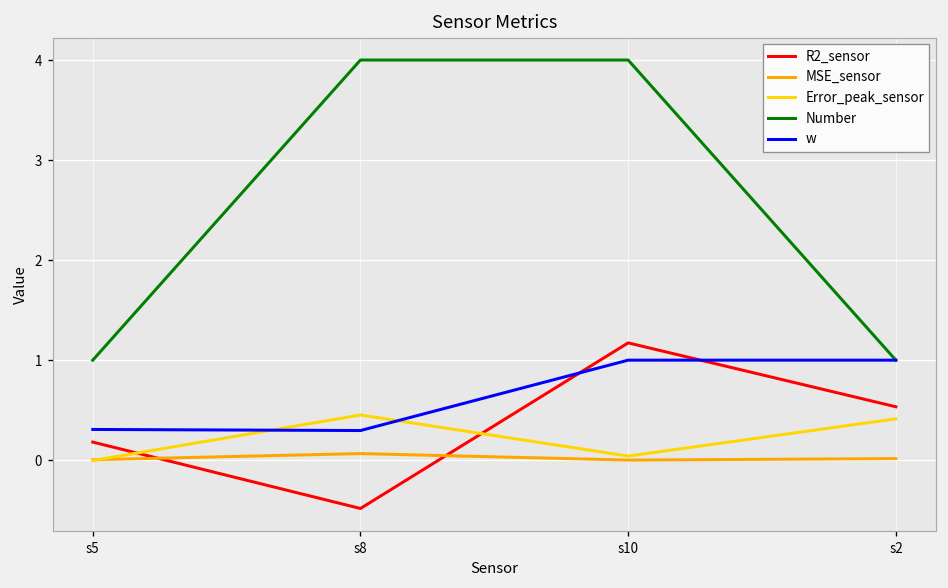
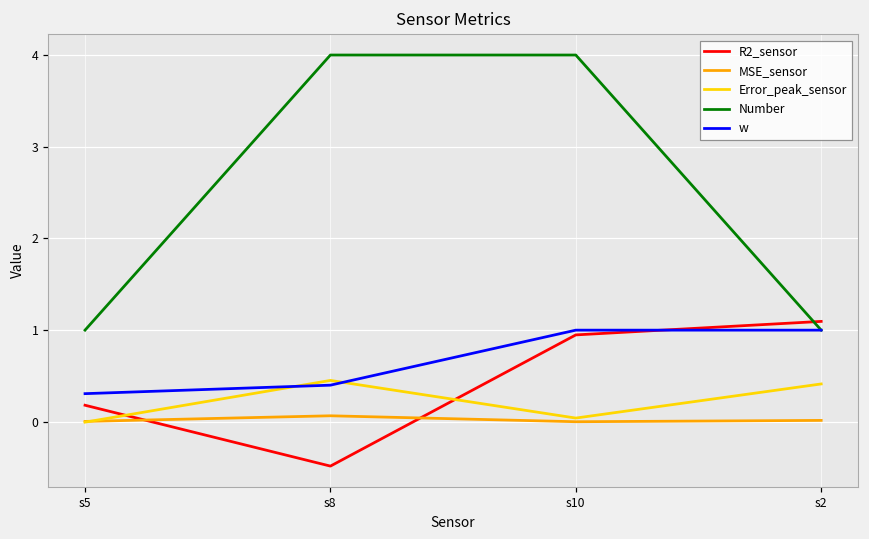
  {
    "R2_sensor": {
      "s5": 0.2,
      "s8": -0.5,
-     "s10": 1.2,
-     "s2": 0.5
+     "s10": 0.9,
+     "s2": 1.1
    },
    "Number": {
      "s5": 1.0,
      "s8": 4.0,
      "s10": 4.0
    },
    "w": {
      "s5": 0.3,
-     "s8": 0.3,
+     "s8": 0.4,
      "s10": 1.0
    }
  }
